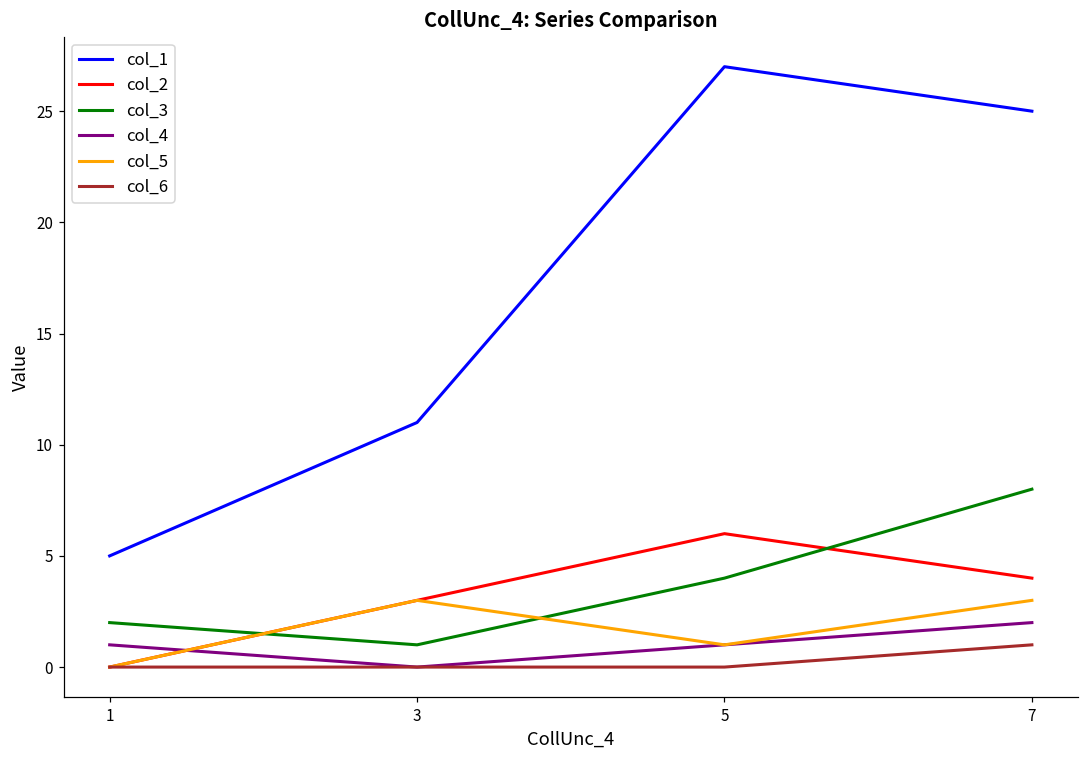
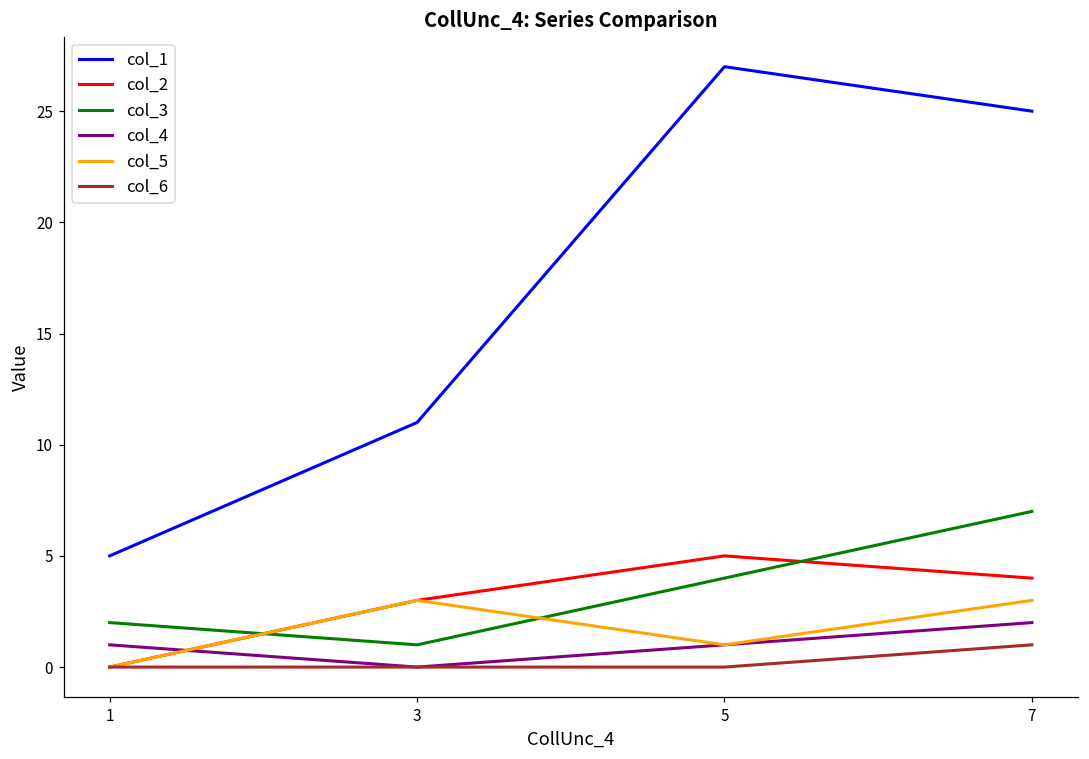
  {
    "col_1": {
      "1": 5,
      "3": 11,
      "5": 27,
      "7": 25
    },
    "col_2": {
-     "5": 6,
+     "5": 5,
      "7": 4
    },
    "col_3": {
      "1": 2,
      "3": 1,
      "5": 4,
-     "7": 8
+     "7": 7
    },
    "col_4": {
      "1": 1,
      "7": 2
    },
    "col_5": {
      "7": 3
    },
    "col_6": {
      "5": 0,
      "7": 1
    }
  }
